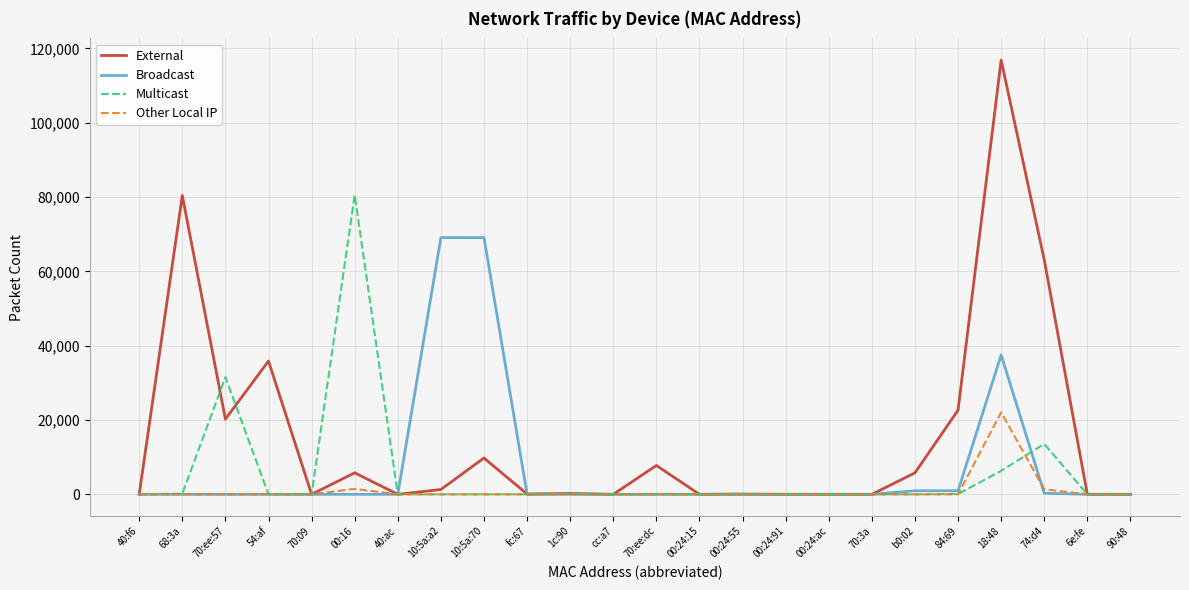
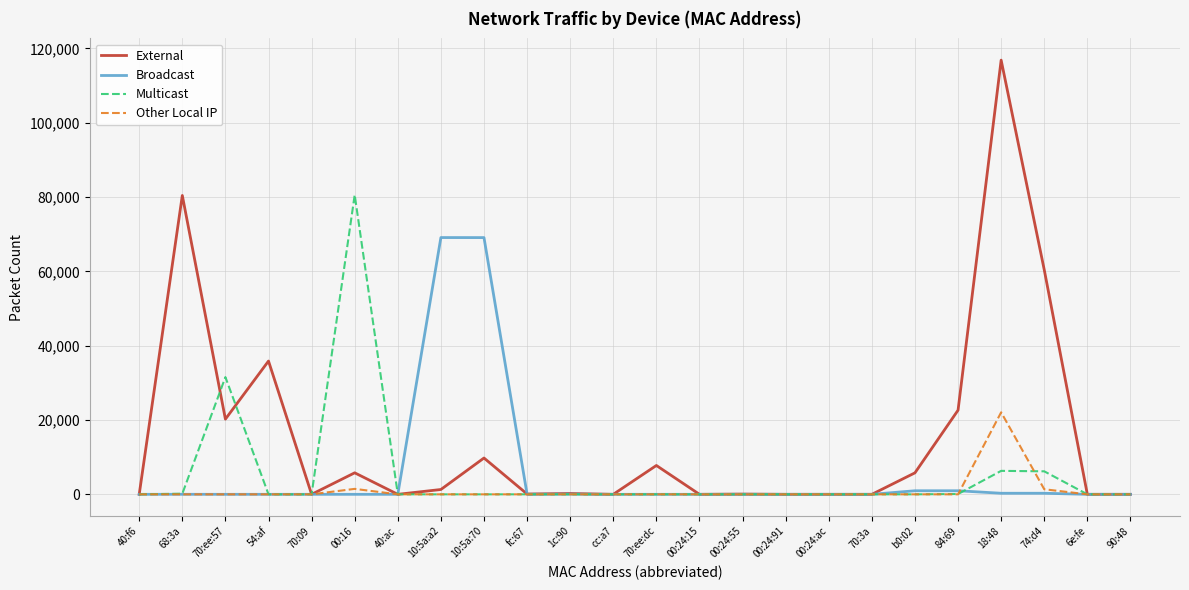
  {
    "External": {
      "68:3a": "80,000",
      "70:ee:57": "20,000",
      "54:af": "36,000",
      "00:16": "6,000",
      "10:5a:a2": "1,000",
      "10:5a:70": "10,000",
      "70:ee:dc": "8,000",
      "b0:02": "6,000",
      "84:69": "23,000",
      "18:48": "117,000",
-     "74:d4": "63,000"
+     "74:d4": "60,000"
    },
    "Broadcast": {
      "00:16": "0",
      "10:5a:a2": "69,000",
      "10:5a:70": "69,000",
      "b0:02": "1,000",
      "84:69": "1,000",
-     "18:48": "38,000",
+     "18:48": "0",
      "74:d4": "0"
    },
    "Multicast": {
      "70:ee:57": "32,000",
      "00:16": "81,000",
      "18:48": "6,000",
-     "74:d4": "14,000"
+     "74:d4": "6,000"
    },
    "Other Local IP": {
      "00:16": "1,000",
      "18:48": "22,000",
      "74:d4": "1,000"
    }
  }
